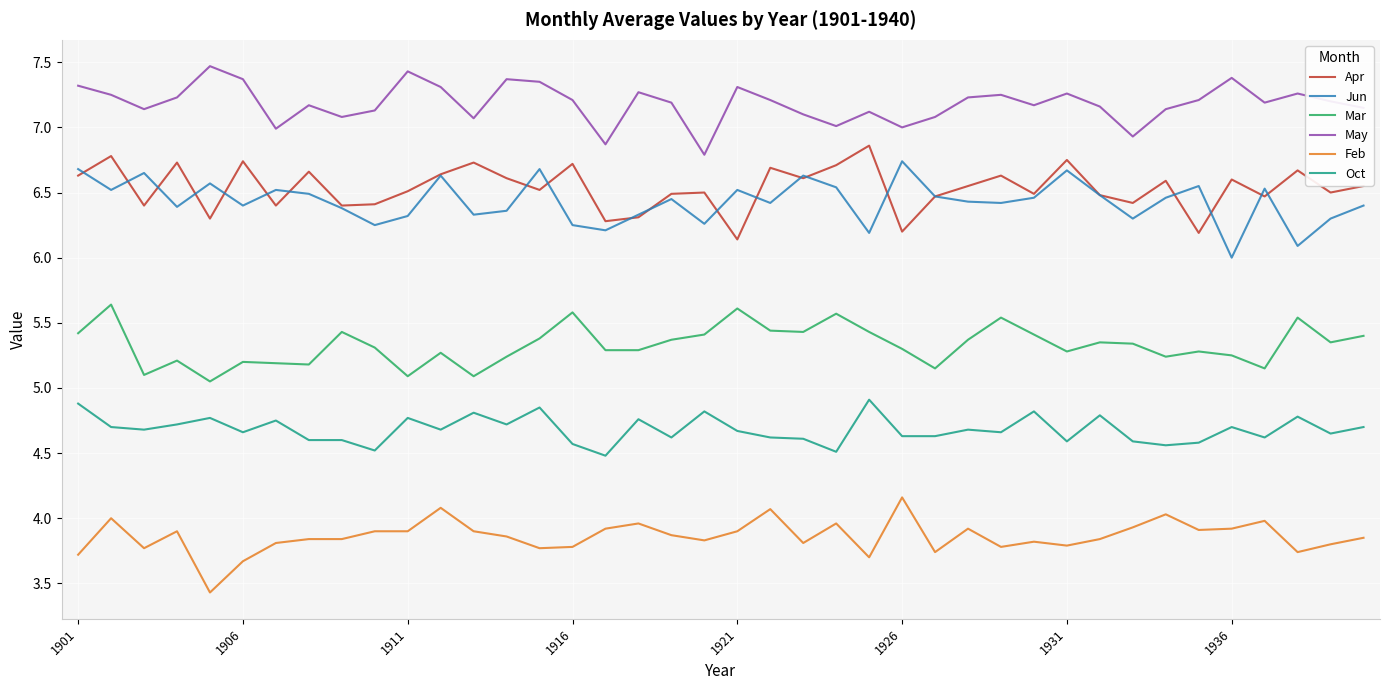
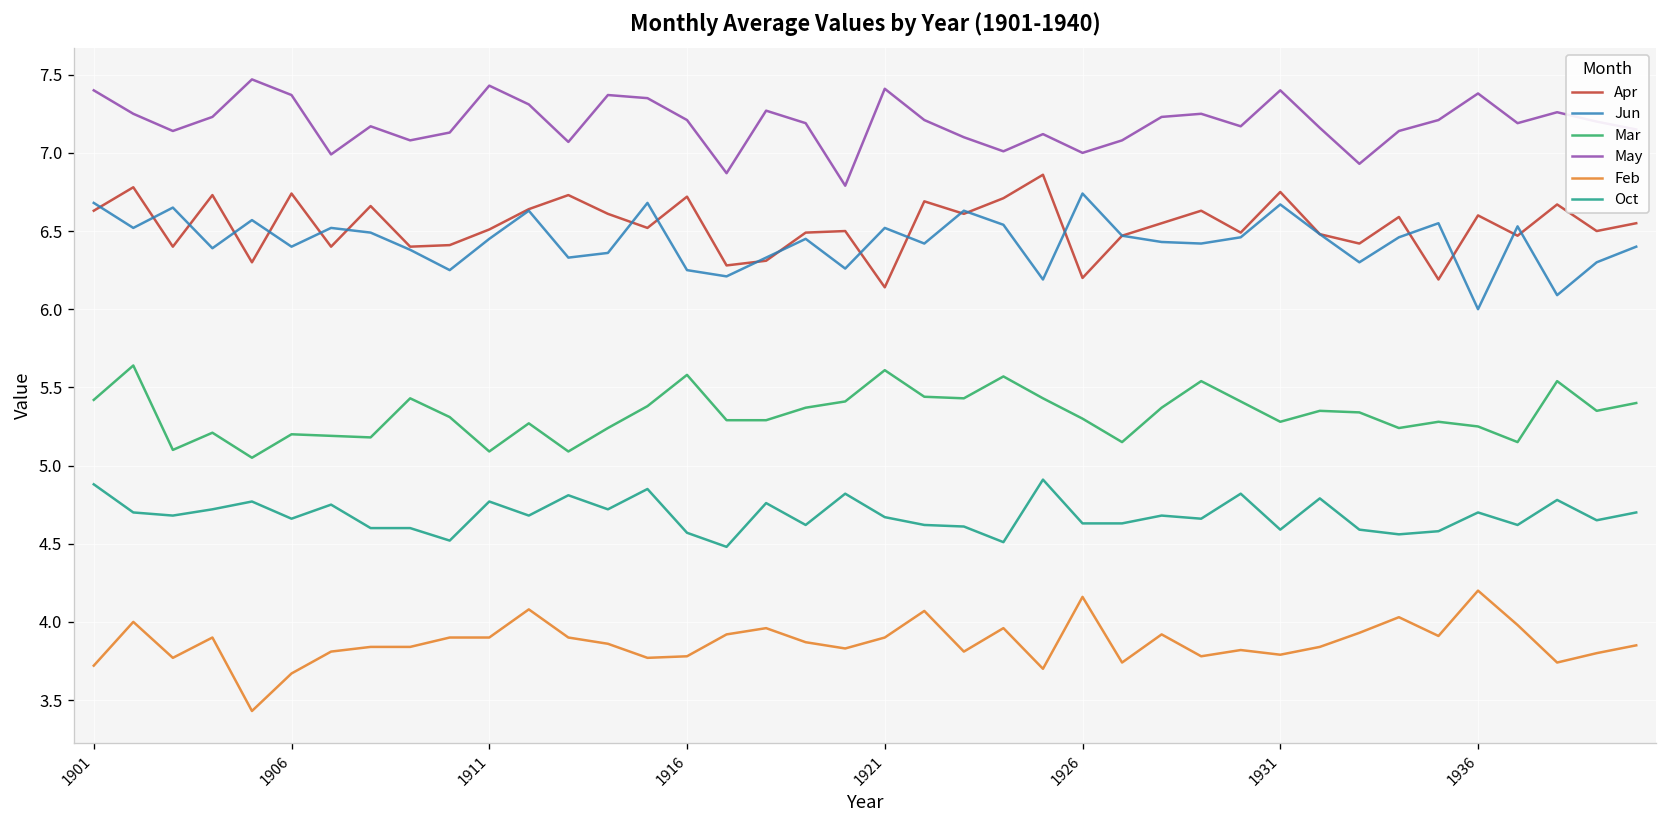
  {
    "Apr": {
      "1901": 6.63,
      "1906": 6.74,
      "1911": 6.51,
      "1916": 6.72,
      "1921": 6.14,
      "1926": 6.20,
      "1931": 6.75,
      "1936": 6.60
    },
    "Jun": {
      "1901": 6.68,
      "1906": 6.40,
-     "1911": 6.32,
+     "1911": 6.45,
      "1916": 6.25,
      "1921": 6.52,
      "1926": 6.74,
      "1931": 6.67,
      "1936": 6.00
    },
    "May": {
-     "1901": 7.32,
+     "1901": 7.40,
      "1906": 7.37,
      "1911": 7.43,
      "1916": 7.21,
-     "1921": 7.31,
+     "1921": 7.41,
      "1926": 7.00,
-     "1931": 7.26,
+     "1931": 7.40,
      "1936": 7.38
    },
    "Feb": {
      "1901": 3.72,
      "1906": 3.67,
      "1911": 3.90,
      "1916": 3.78,
      "1921": 3.90,
      "1926": 4.16,
      "1931": 3.79,
-     "1936": 3.92
+     "1936": 4.20
    }
  }
